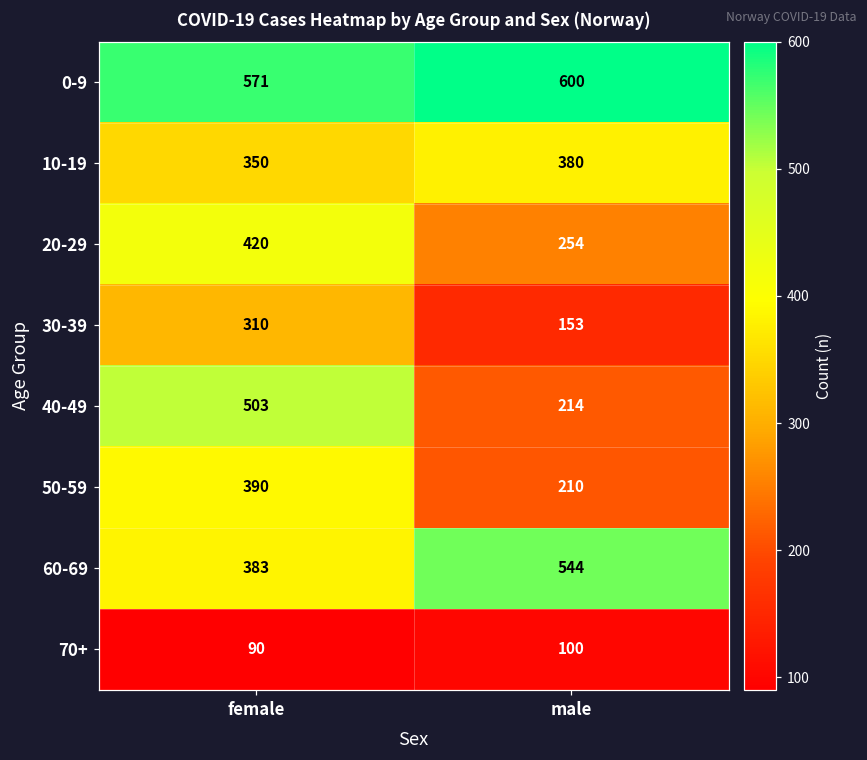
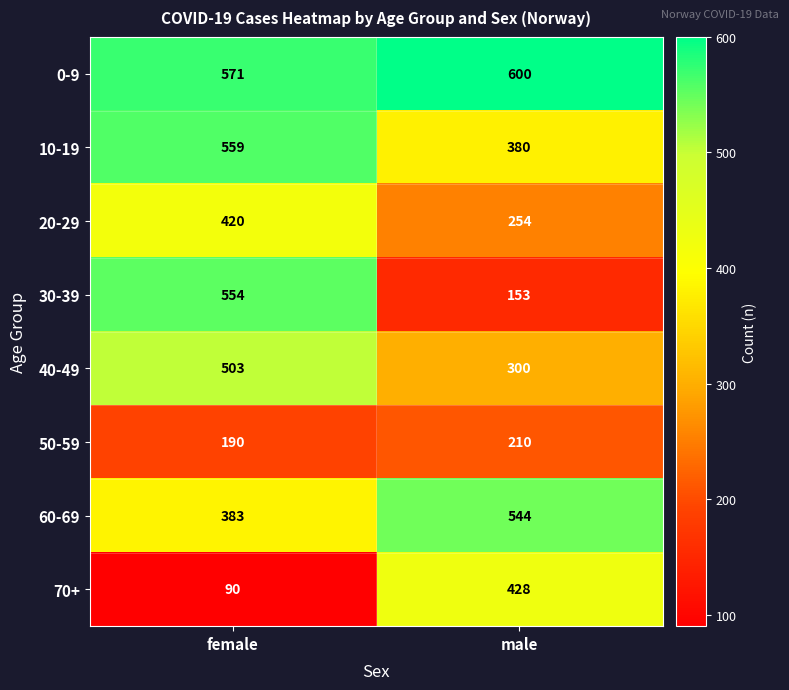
  {
    "0-9": {
      "female": 571,
      "male": 600
    },
    "10-19": {
-     "female": 350,
+     "female": 559,
      "male": 380
    },
    "20-29": {
      "female": 420,
      "male": 254
    },
    "30-39": {
-     "female": 310,
+     "female": 554,
      "male": 153
    },
    "40-49": {
      "female": 503,
-     "male": 214
+     "male": 300
    },
    "50-59": {
-     "female": 390,
+     "female": 190,
      "male": 210
    },
    "60-69": {
      "female": 383,
      "male": 544
    },
    "70+": {
      "female": 90,
-     "male": 100
+     "male": 428
    }
  }
